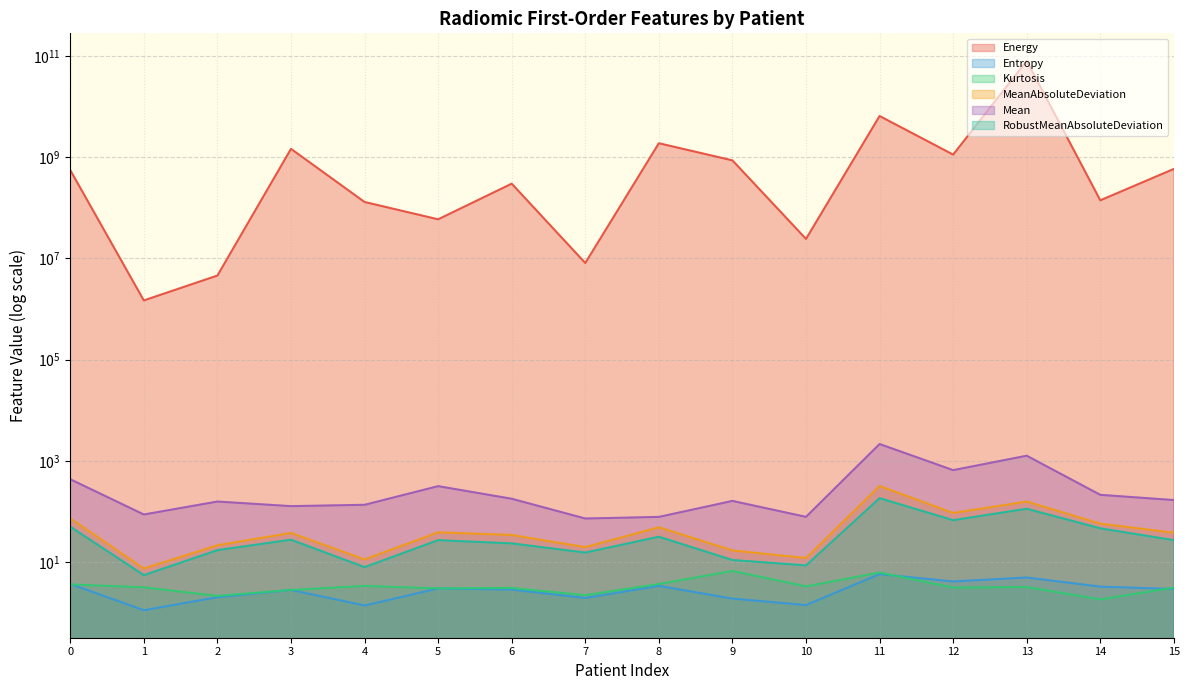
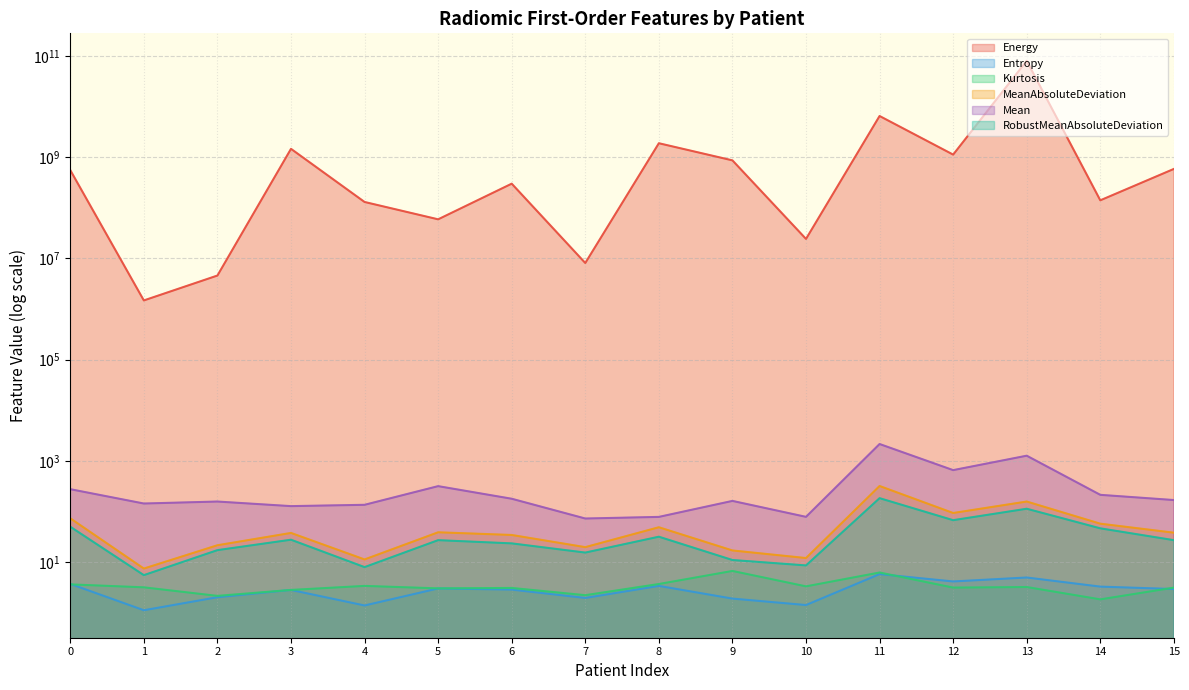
  {
    "Mean": {
-     "0": 400,
-     "1": 90,
+     "0": 300,
+     "1": 140,
      "2": 160,
      "3": 130,
      "4": 140,
      "5": 300,
      "6": 180,
      "7": 70,
      "8": 80,
      "9": 160,
      "10": 80,
      "11": 2200,
      "12": 700,
      "13": 1300,
      "14": 210,
      "15": 170
    }
  }
